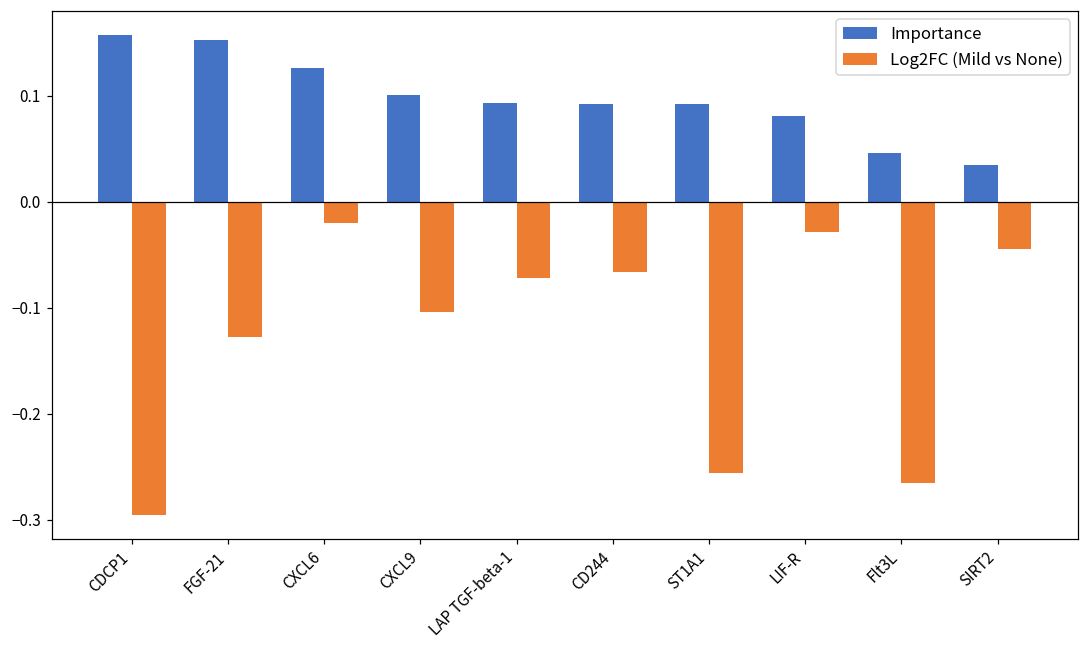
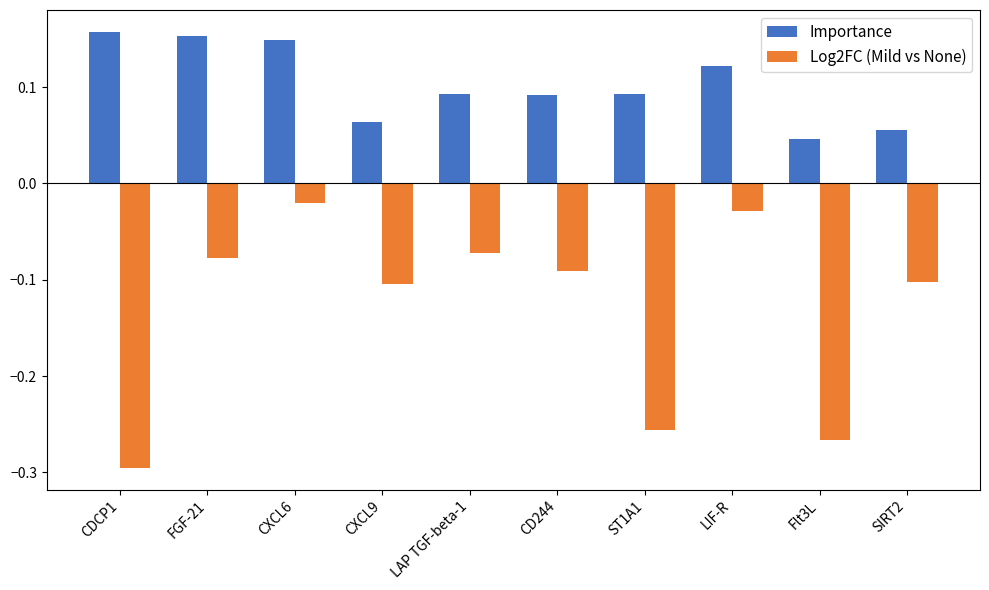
  {
    "Importance": {
      "CDCP1": 0.16,
      "FGF-21": 0.15,
-     "CXCL6": 0.13,
-     "CXCL9": 0.10,
+     "CXCL6": 0.15,
+     "CXCL9": 0.06,
      "LAP TGF-beta-1": 0.09,
      "CD244": 0.09,
      "ST1A1": 0.09,
-     "LIF-R": 0.08,
+     "LIF-R": 0.12,
      "Flt3L": 0.05,
-     "SIRT2": 0.03
+     "SIRT2": 0.06
    },
    "Log2FC (Mild vs None)": {
      "CDCP1": -0.30,
-     "FGF-21": -0.13,
+     "FGF-21": -0.08,
      "CXCL6": -0.02,
      "CXCL9": -0.10,
      "LAP TGF-beta-1": -0.07,
-     "CD244": -0.07,
+     "CD244": -0.09,
      "ST1A1": -0.26,
      "LIF-R": -0.03,
      "Flt3L": -0.27,
-     "SIRT2": -0.04
+     "SIRT2": -0.10
    }
  }
